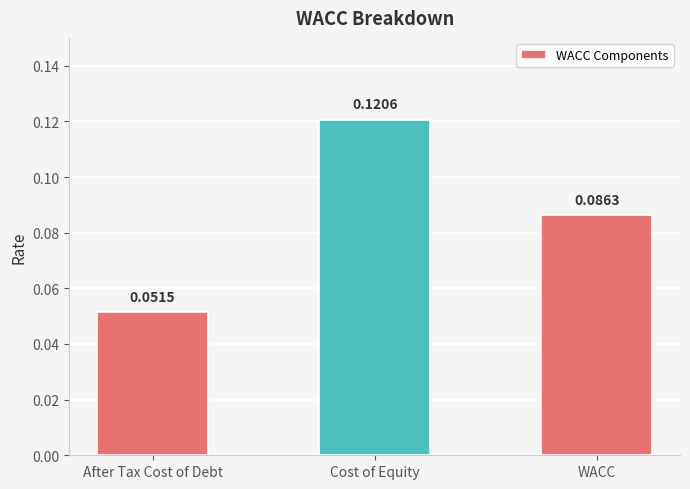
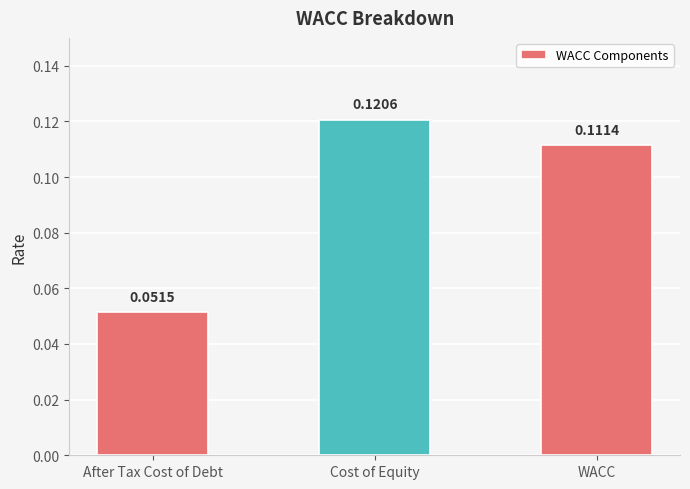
  {
    "After Tax Cost of Debt": 0.0515,
    "Cost of Equity": 0.1206,
-   "WACC": 0.0863
+   "WACC": 0.1114
  }
